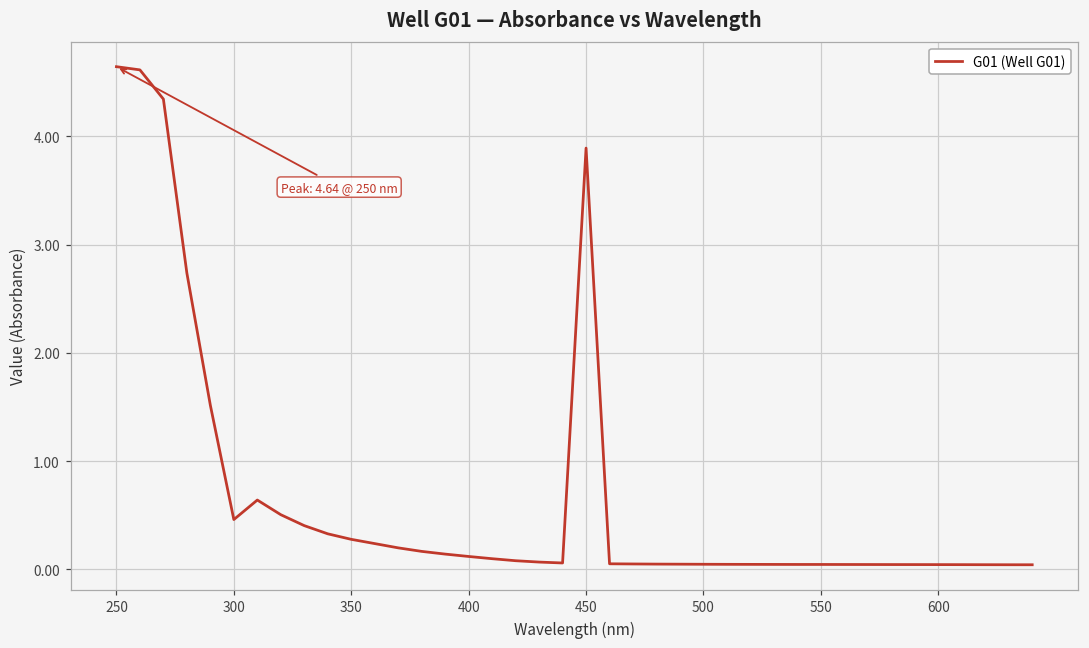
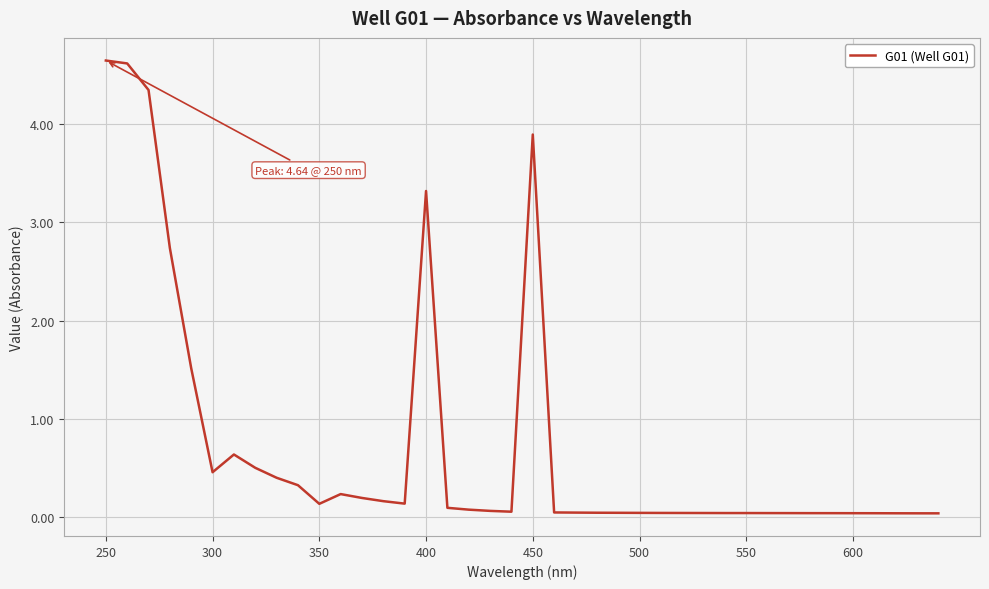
  {
    "250": 4.6,
    "300": 0.5,
-   "350": 0.3,
-   "400": 0.1,
+   "350": 0.1,
+   "400": 3.3,
    "450": 3.9,
    "500": 0.0,
    "550": 0.0,
    "600": 0.0
  }
